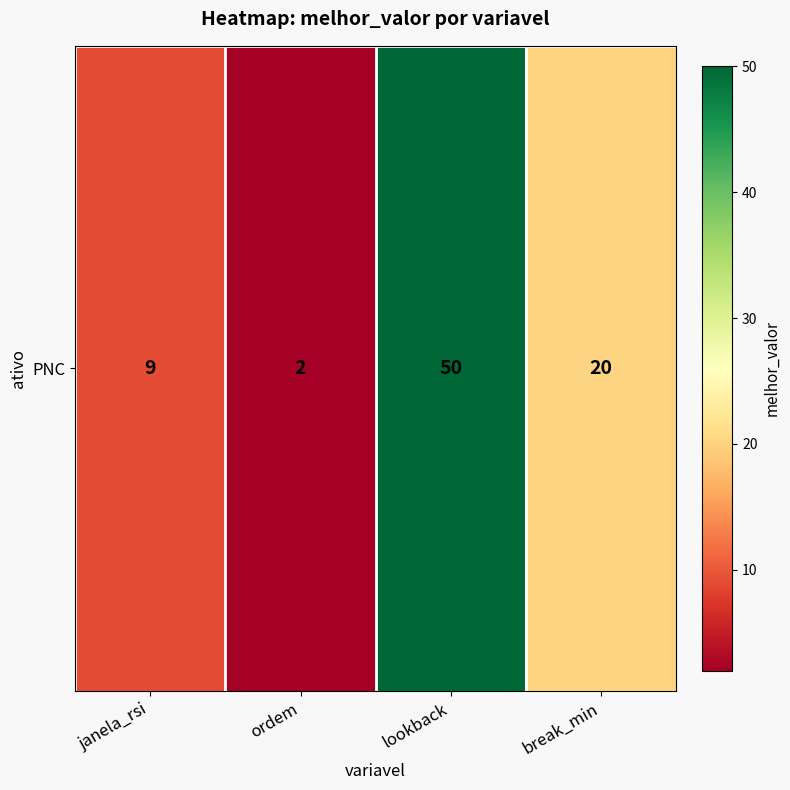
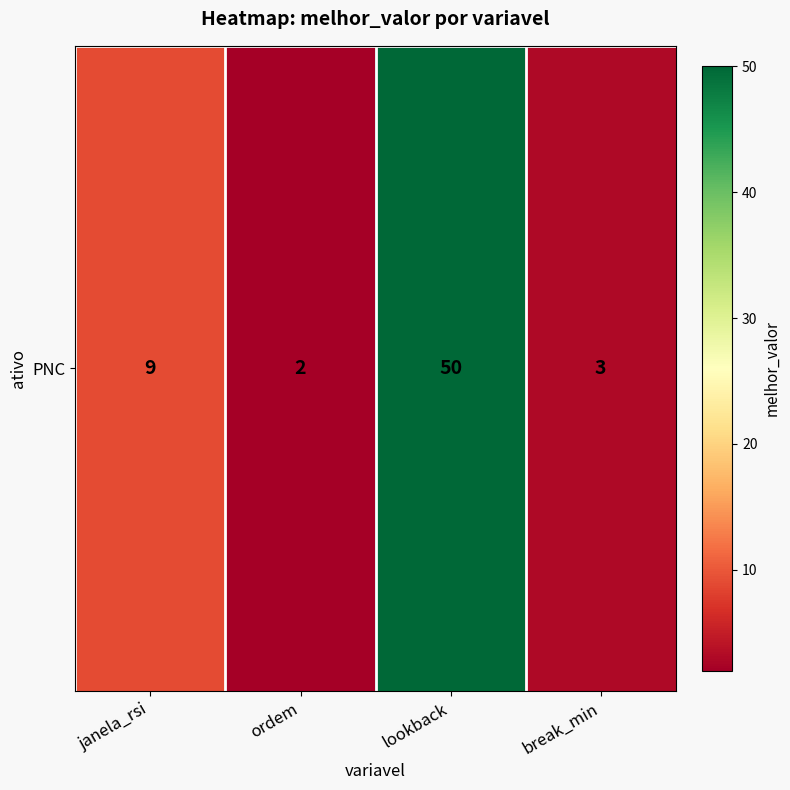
  {
    "PNC": {
      "janela_rsi": 9,
      "ordem": 2,
      "lookback": 50,
-     "break_min": 20
+     "break_min": 3
    }
  }
